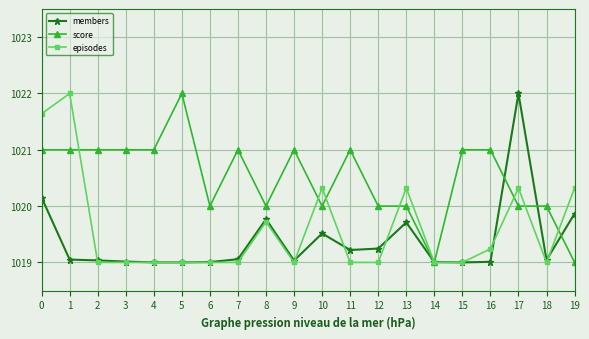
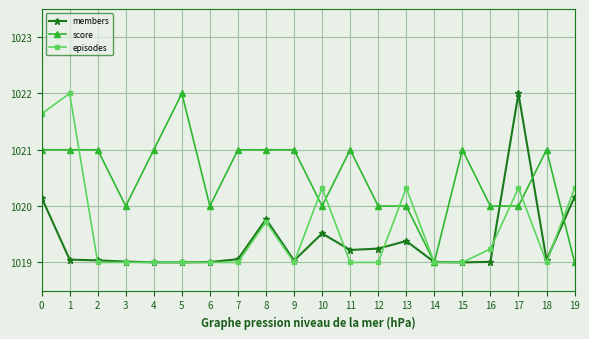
  {
    "members": {
      "0": 1020.2,
      "1": 1019.1,
      "7": 1019.1,
      "8": 1019.8,
      "10": 1019.5,
      "11": 1019.2,
      "12": 1019.2,
-     "13": 1019.7,
+     "13": 1019.4,
      "16": 1019.0,
      "17": 1022.0,
-     "19": 1019.9
+     "19": 1020.2
    },
    "score": {
      "0": 1021.0,
      "1": 1021.0,
      "2": 1021.0,
-     "3": 1021.0,
+     "3": 1020.0,
      "4": 1021.0,
      "5": 1022.0,
      "6": 1020.0,
      "7": 1021.0,
-     "8": 1020.0,
+     "8": 1021.0,
      "9": 1021.0,
      "10": 1020.0,
      "11": 1021.0,
      "12": 1020.0,
      "13": 1020.0,
      "15": 1021.0,
-     "16": 1021.0,
+     "16": 1020.0,
      "17": 1020.0,
-     "18": 1020.0,
+     "18": 1021.0,
      "19": 1019.0
    },
    "episodes": {
      "0": 1021.6,
      "1": 1022.0,
      "7": 1019.0,
      "8": 1019.7,
      "10": 1020.3,
      "11": 1019.0,
      "12": 1019.0,
      "13": 1020.3,
      "16": 1019.2,
      "17": 1020.3,
      "19": 1020.3
    }
  }
